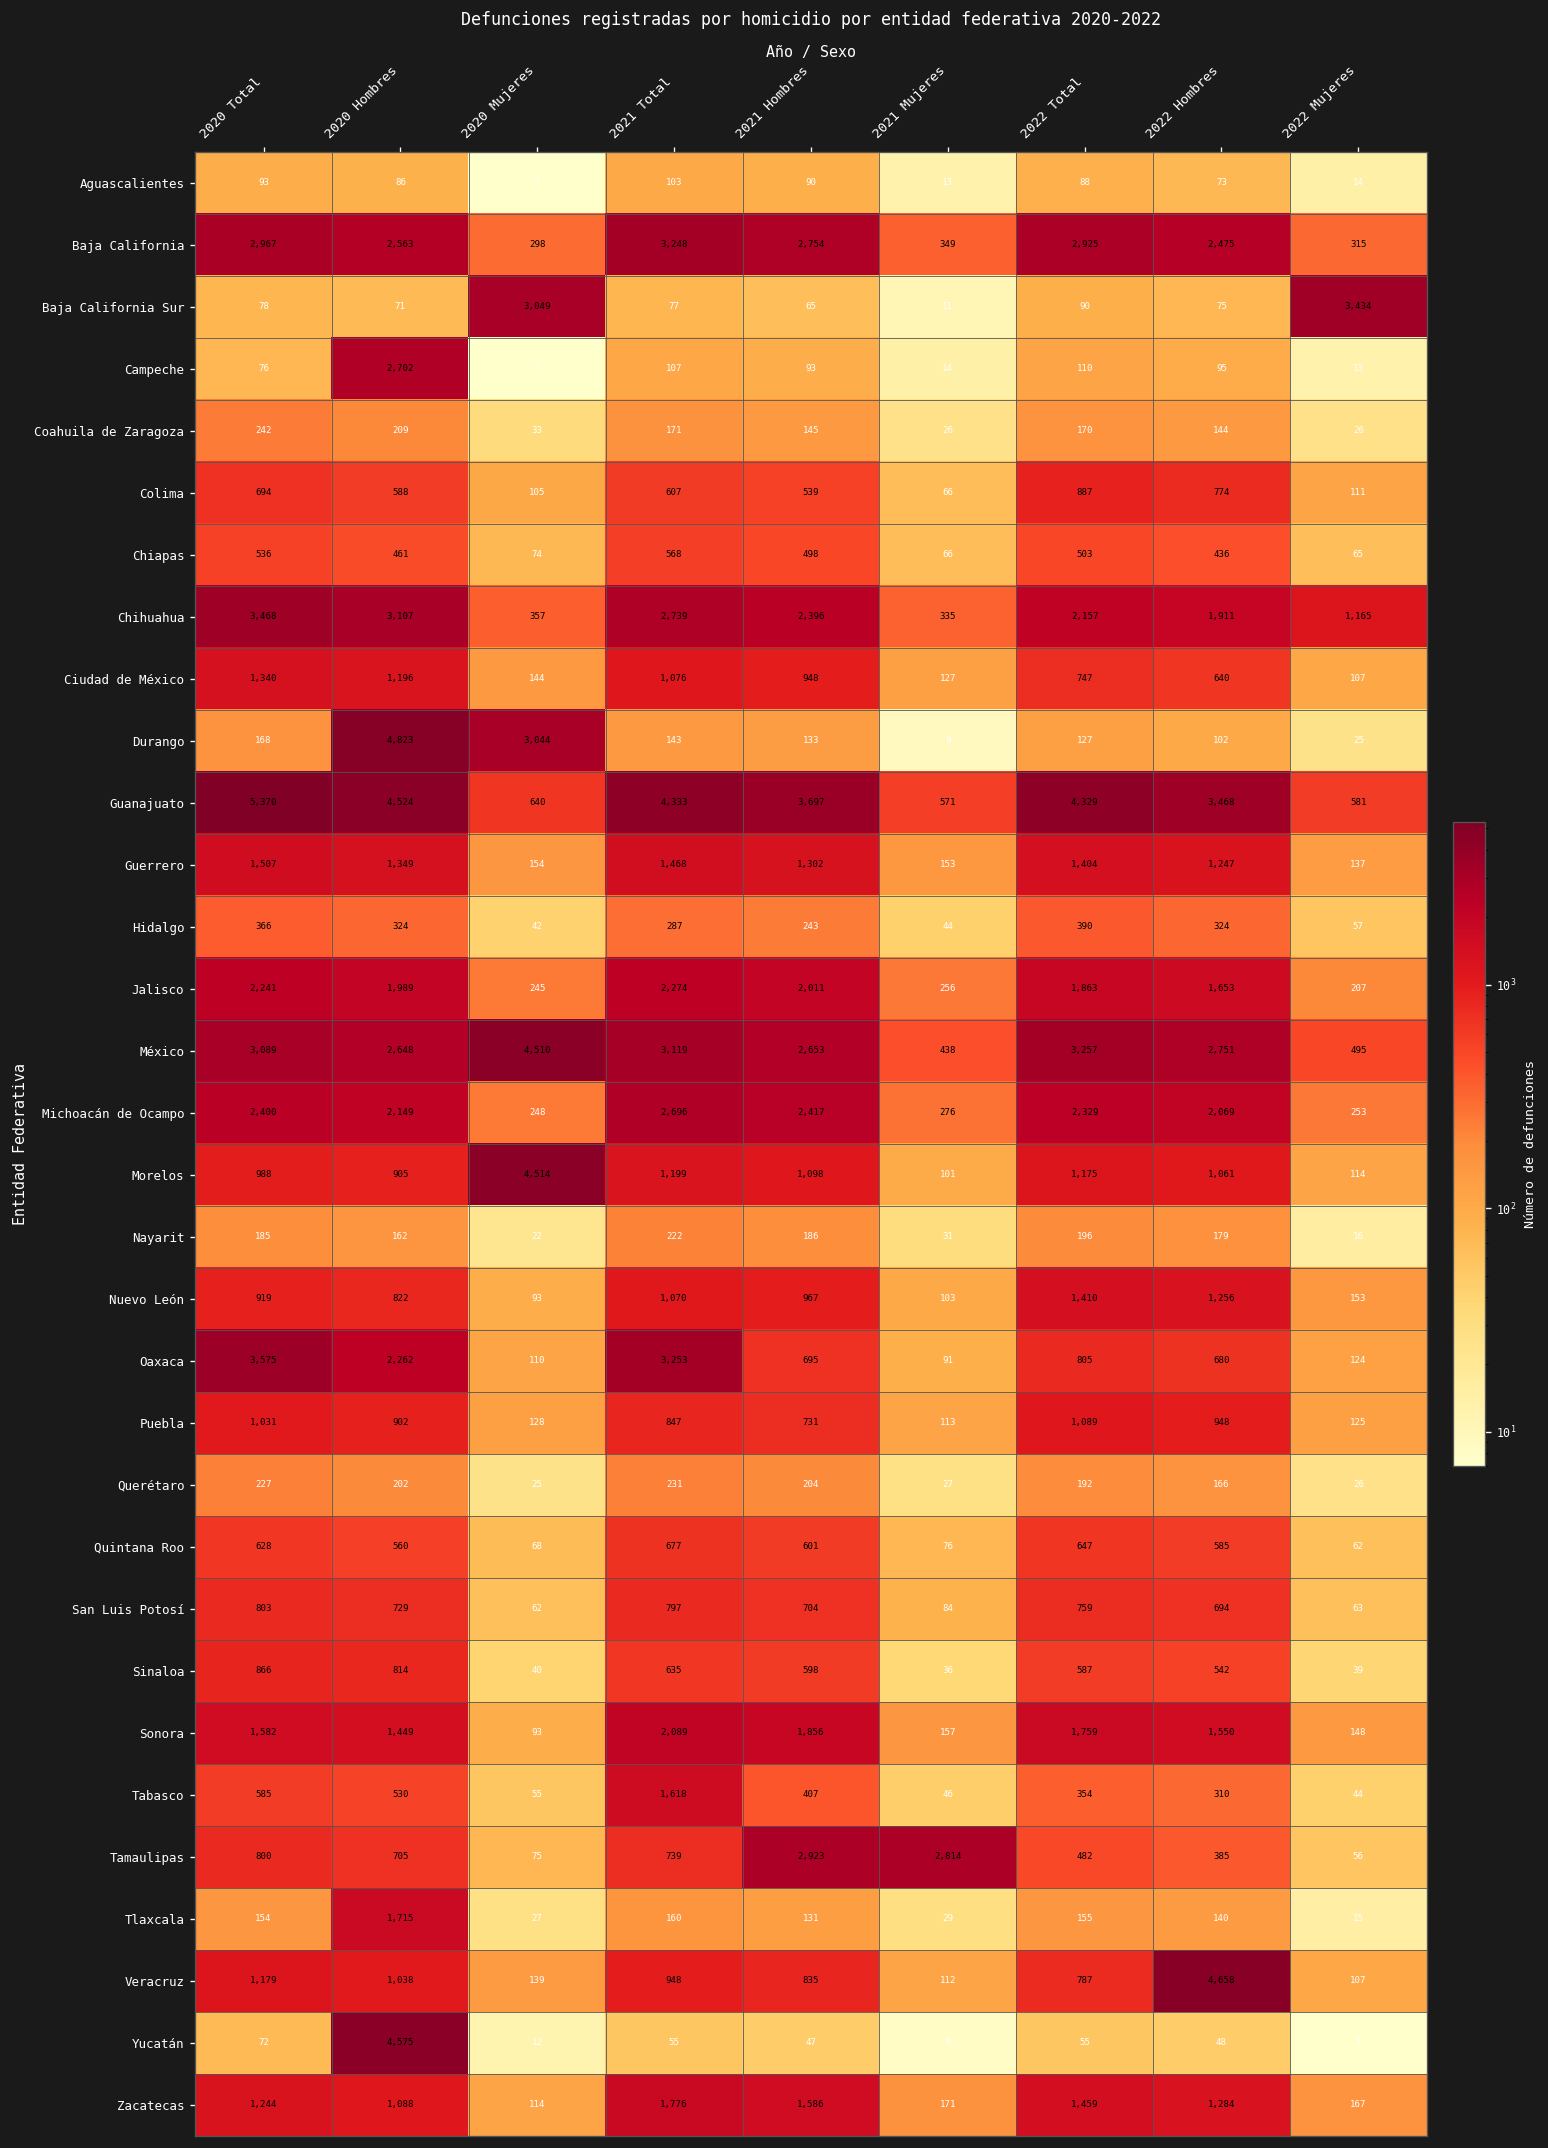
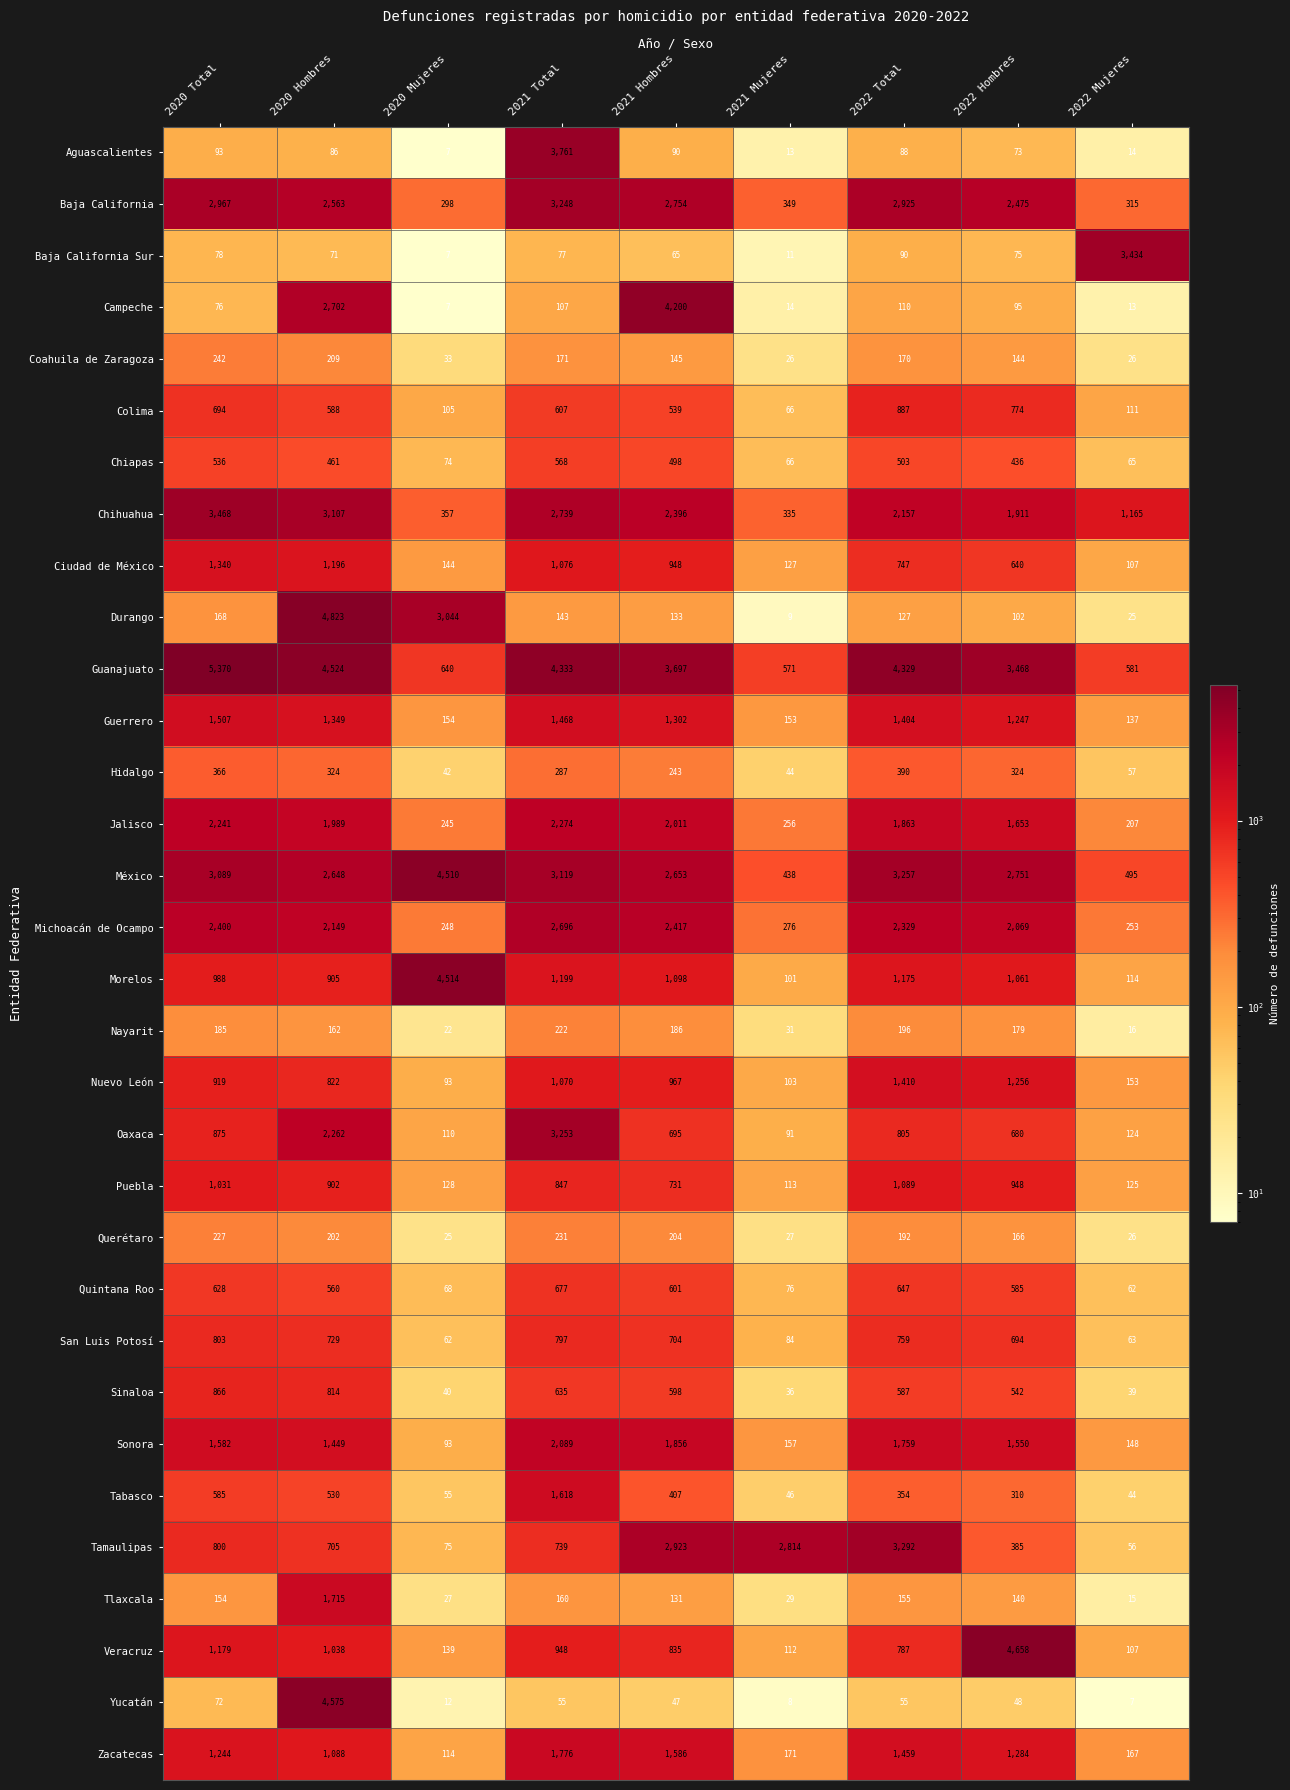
  {
    "Aguascalientes": {
      "2020 Total": "93",
      "2020 Hombres": "86",
      "2020 Mujeres": "7",
-     "2021 Total": "103",
+     "2021 Total": "3,761",
      "2021 Hombres": "90",
      "2021 Mujeres": "13",
      "2022 Total": "88",
      "2022 Hombres": "73",
      "2022 Mujeres": "14"
    },
    "Baja California Sur": {
      "2020 Total": "78",
      "2020 Hombres": "71",
-     "2020 Mujeres": "3,049",
+     "2020 Mujeres": "7",
      "2021 Total": "77",
      "2021 Hombres": "65",
      "2021 Mujeres": "11",
      "2022 Total": "90",
      "2022 Hombres": "75",
      "2022 Mujeres": "3,434"
    },
    "Campeche": {
      "2020 Total": "76",
      "2020 Hombres": "2,702",
      "2020 Mujeres": "7",
      "2021 Total": "107",
-     "2021 Hombres": "93",
+     "2021 Hombres": "4,200",
      "2021 Mujeres": "14",
      "2022 Total": "110",
      "2022 Hombres": "95",
      "2022 Mujeres": "13"
    },
    "Oaxaca": {
-     "2020 Total": "3,575",
+     "2020 Total": "875",
      "2020 Hombres": "2,262",
      "2020 Mujeres": "110",
      "2021 Total": "3,253",
      "2021 Hombres": "695",
      "2021 Mujeres": "91",
      "2022 Total": "805",
      "2022 Hombres": "680",
      "2022 Mujeres": "124"
    },
    "Tamaulipas": {
      "2020 Total": "800",
      "2020 Hombres": "705",
      "2020 Mujeres": "75",
      "2021 Total": "739",
      "2021 Hombres": "2,923",
      "2021 Mujeres": "2,814",
-     "2022 Total": "482",
+     "2022 Total": "3,292",
      "2022 Hombres": "385",
      "2022 Mujeres": "56"
    }
  }
